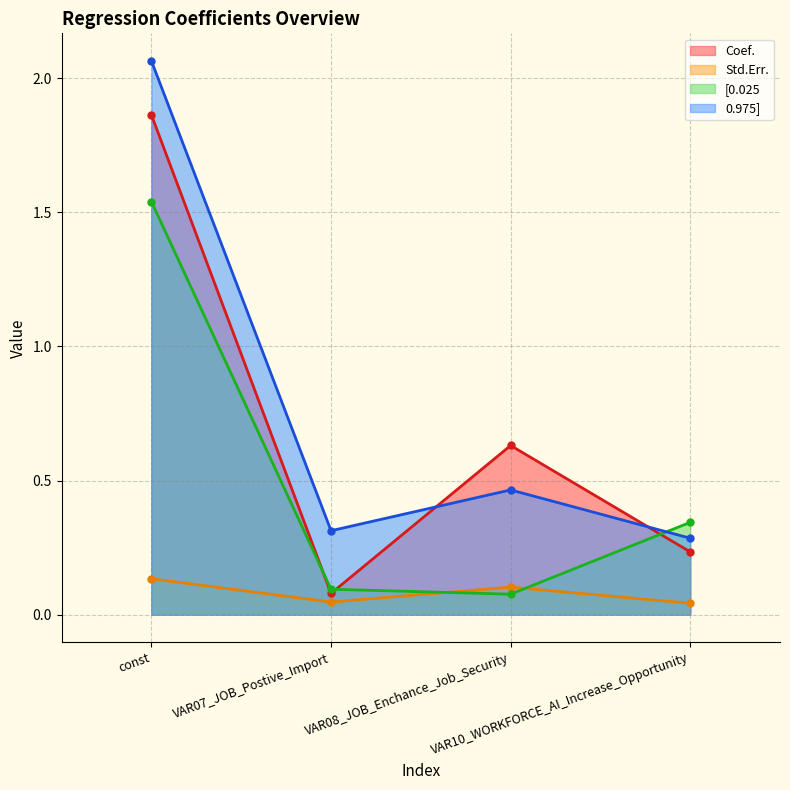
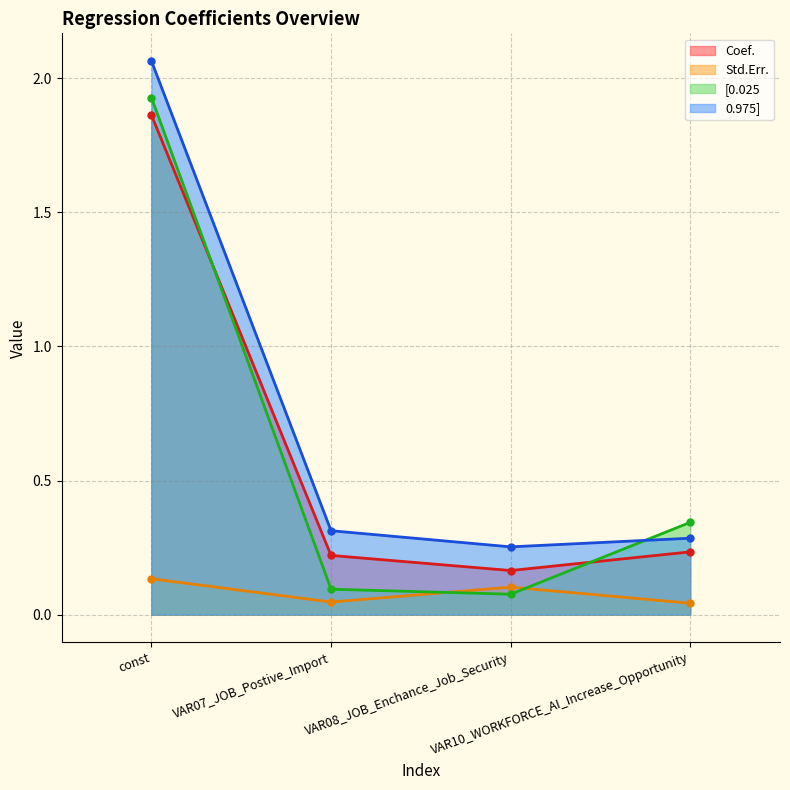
  {
    "Coef.": {
      "const": 1.86,
-     "VAR07_JOB_Postive_Import": 0.08,
-     "VAR08_JOB_Enchance_Job_Security": 0.63,
+     "VAR07_JOB_Postive_Import": 0.22,
+     "VAR08_JOB_Enchance_Job_Security": 0.16,
      "VAR10_WORKFORCE_AI_Increase_Opportunity": 0.23
    },
    "Std.Err.": {
      "const": 0.13,
      "VAR07_JOB_Postive_Import": 0.05,
      "VAR08_JOB_Enchance_Job_Security": 0.10,
      "VAR10_WORKFORCE_AI_Increase_Opportunity": 0.04
    },
    "[0.025": {
-     "const": 1.54,
+     "const": 1.93,
      "VAR07_JOB_Postive_Import": 0.09,
      "VAR08_JOB_Enchance_Job_Security": 0.08,
      "VAR10_WORKFORCE_AI_Increase_Opportunity": 0.34
    },
    "0.975]": {
      "const": 2.06,
      "VAR07_JOB_Postive_Import": 0.31,
-     "VAR08_JOB_Enchance_Job_Security": 0.46,
+     "VAR08_JOB_Enchance_Job_Security": 0.25,
      "VAR10_WORKFORCE_AI_Increase_Opportunity": 0.28
    }
  }
